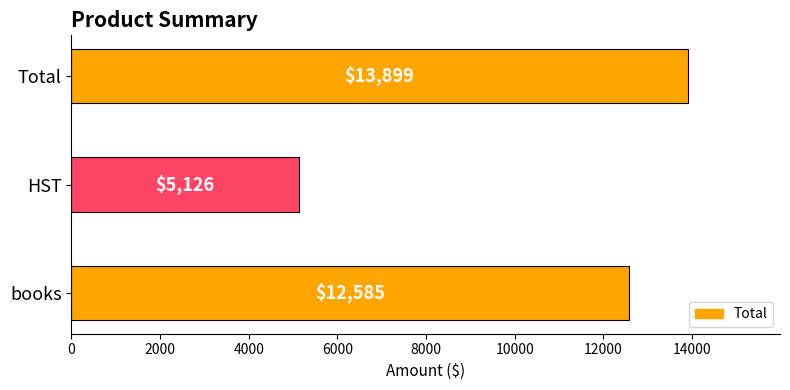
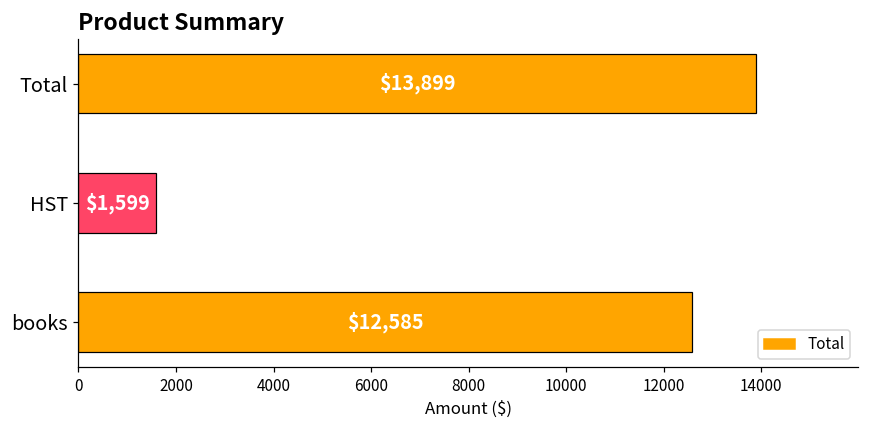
  {
    "Total": "$13,899",
-   "HST": "$5,126",
+   "HST": "$1,599",
    "books": "$12,585"
  }
